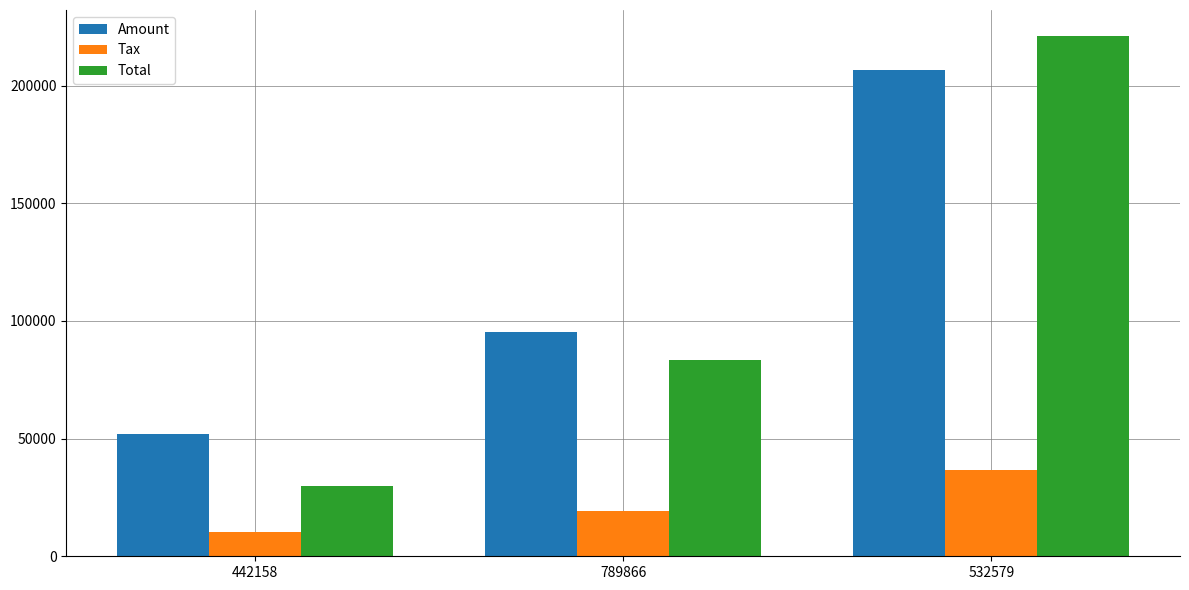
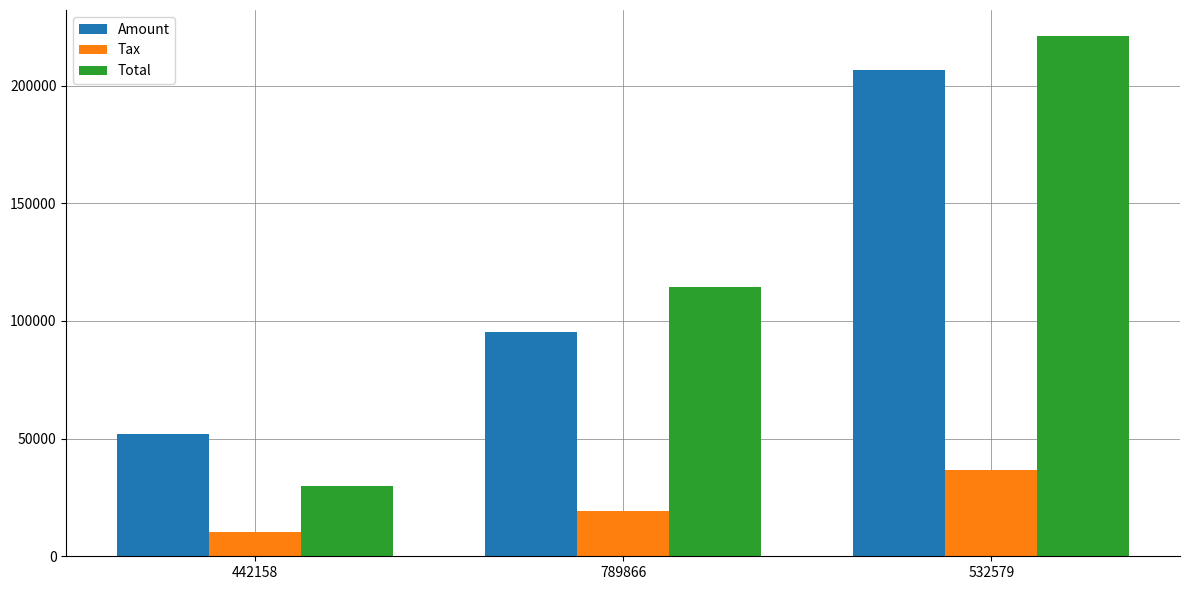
  {
    "Amount": {
      "442158": 52000,
      "789866": 95000,
      "532579": 207000
    },
    "Tax": {
      "442158": 10000,
      "789866": 19000,
      "532579": 37000
    },
    "Total": {
      "442158": 30000,
-     "789866": 84000,
+     "789866": 114000,
      "532579": 221000
    }
  }
